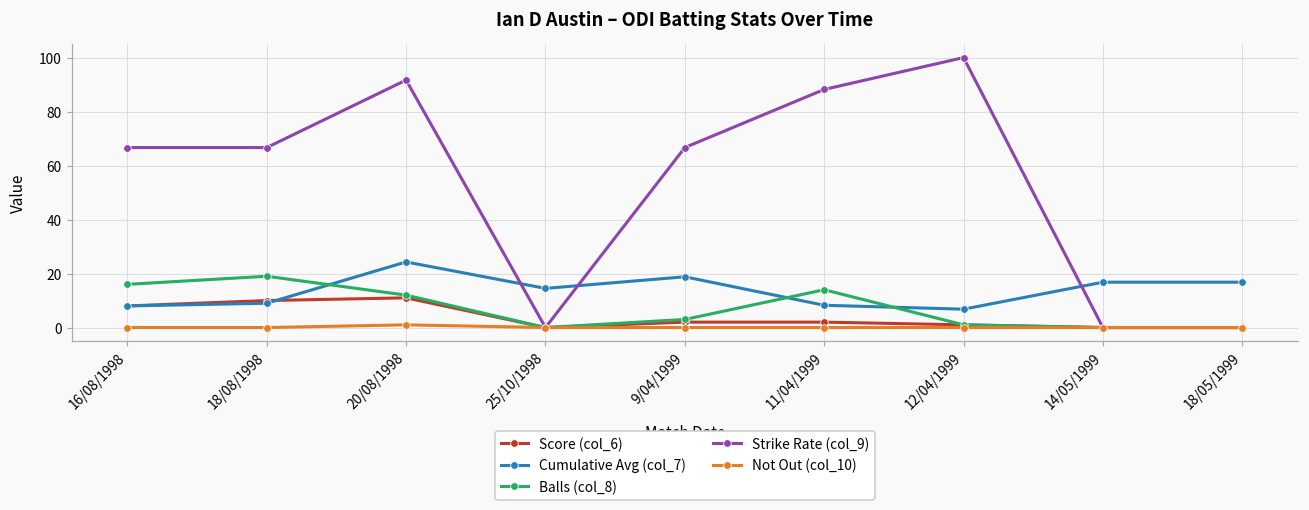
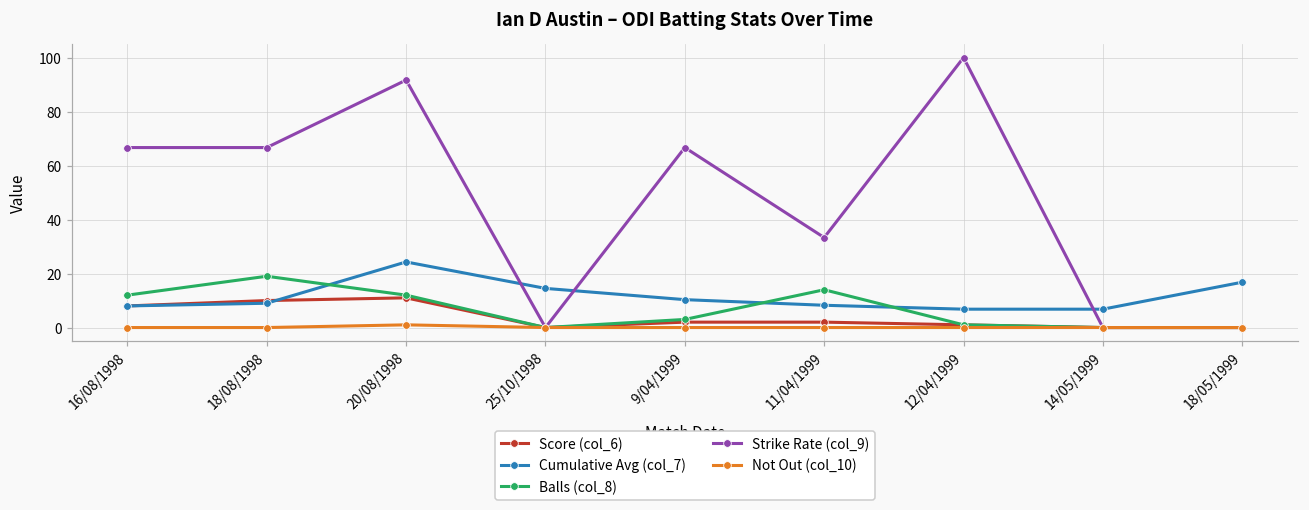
  {
    "Score (col_6)": {
      "11/04/1999": 2
    },
    "Cumulative Avg (col_7)": {
      "20/08/1998": 24,
      "25/10/1998": 15,
-     "9/04/1999": 19,
+     "9/04/1999": 10,
      "11/04/1999": 8,
      "12/04/1999": 7,
-     "14/05/1999": 17,
+     "14/05/1999": 7,
      "18/05/1999": 17
    },
    "Balls (col_8)": {
-     "16/08/1998": 16,
+     "16/08/1998": 12,
      "18/08/1998": 19,
      "11/04/1999": 14
    },
    "Strike Rate (col_9)": {
      "16/08/1998": 67,
      "18/08/1998": 67,
      "20/08/1998": 92,
      "9/04/1999": 67,
-     "11/04/1999": 88,
+     "11/04/1999": 33,
      "12/04/1999": 100
    },
    "Not Out (col_10)": {
      "16/08/1998": 0,
      "18/08/1998": 0,
      "20/08/1998": 1,
      "9/04/1999": 0,
      "11/04/1999": 0
    }
  }
